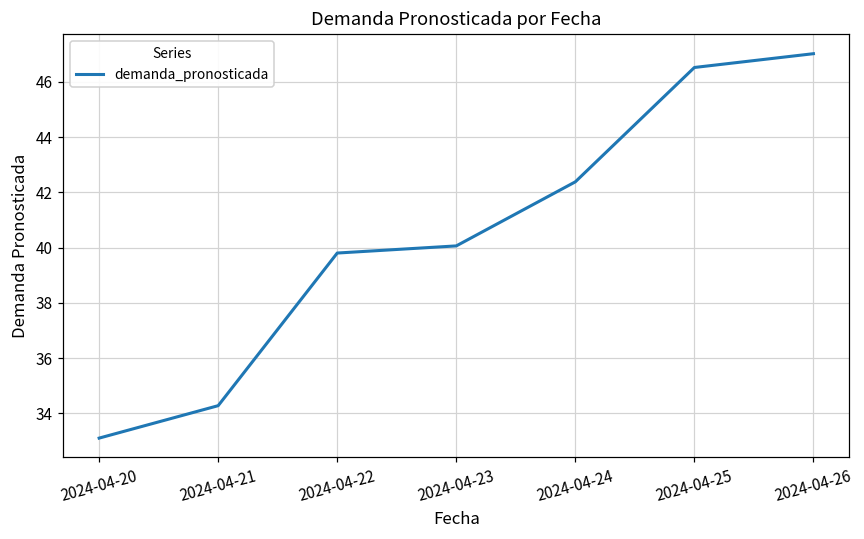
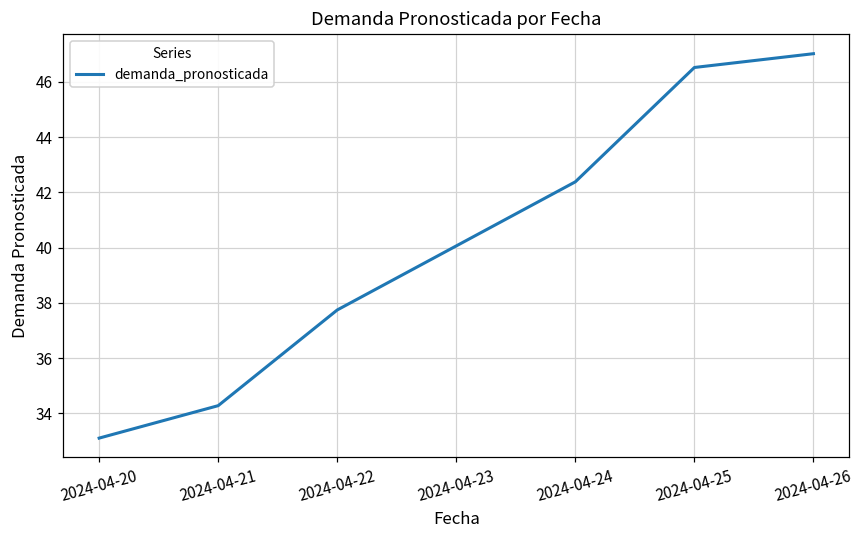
  {
    "2024-04-20": 33.1,
    "2024-04-21": 34.3,
-   "2024-04-22": 39.8,
+   "2024-04-22": 37.7,
    "2024-04-23": 40.1,
    "2024-04-24": 42.4,
    "2024-04-25": 46.5,
    "2024-04-26": 47.0
  }
